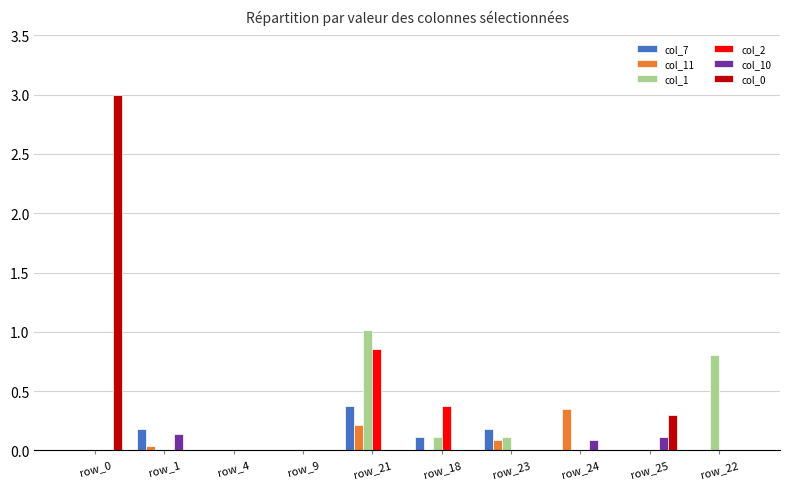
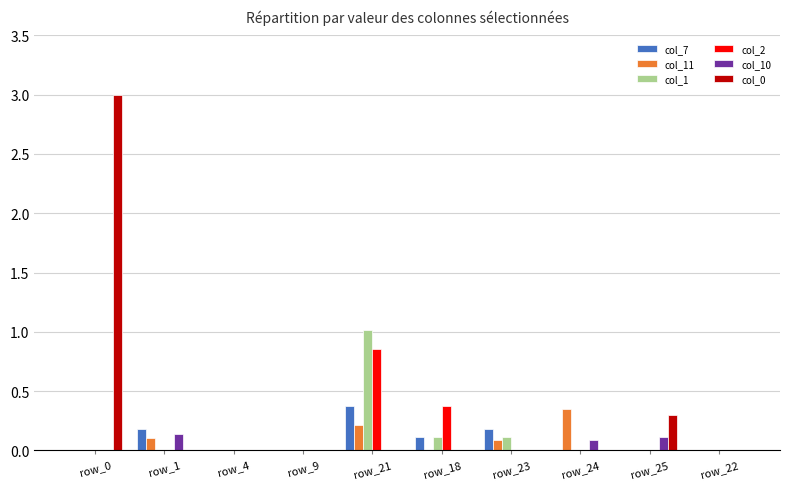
  {
    "col_7": {
      "row_0": 0.00,
      "row_1": 0.18,
      "row_4": 0.00,
      "row_9": 0.00,
      "row_21": 0.37,
      "row_18": 0.12,
      "row_23": 0.18,
      "row_24": 0.00,
      "row_25": 0.00,
      "row_22": 0.00
    },
    "col_11": {
      "row_0": 0.00,
-     "row_1": 0.04,
+     "row_1": 0.11,
      "row_4": 0.00,
      "row_9": 0.00,
      "row_21": 0.21,
      "row_18": 0.00,
      "row_23": 0.09,
      "row_24": 0.35,
      "row_25": 0.00,
      "row_22": 0.00
    },
    "col_1": {
      "row_0": 0.0,
      "row_1": 0.0,
      "row_4": 0.0,
      "row_9": 0.0,
      "row_21": 1.0,
      "row_18": 0.1,
      "row_23": 0.1,
      "row_24": 0.0,
      "row_25": 0.0,
-     "row_22": 0.8
+     "row_22": 0.0
    },
    "col_2": {
      "row_0": 0.00,
      "row_1": 0.00,
      "row_4": 0.00,
      "row_9": 0.00,
      "row_21": 0.85,
      "row_18": 0.37,
      "row_23": 0.00,
      "row_24": 0.00,
      "row_25": 0.00,
      "row_22": 0.00
    },
    "col_10": {
      "row_0": 0.00,
      "row_1": 0.14,
      "row_4": 0.00,
      "row_9": 0.00,
      "row_21": 0.00,
      "row_18": 0.00,
      "row_23": 0.00,
      "row_24": 0.09,
      "row_25": 0.12,
      "row_22": 0.00
    },
    "col_0": {
      "row_0": 3.00,
      "row_1": 0.00,
      "row_4": 0.00,
      "row_9": 0.00,
      "row_21": 0.00,
      "row_18": 0.00,
      "row_23": 0.00,
      "row_24": 0.00,
      "row_25": 0.30,
      "row_22": 0.00
    }
  }
